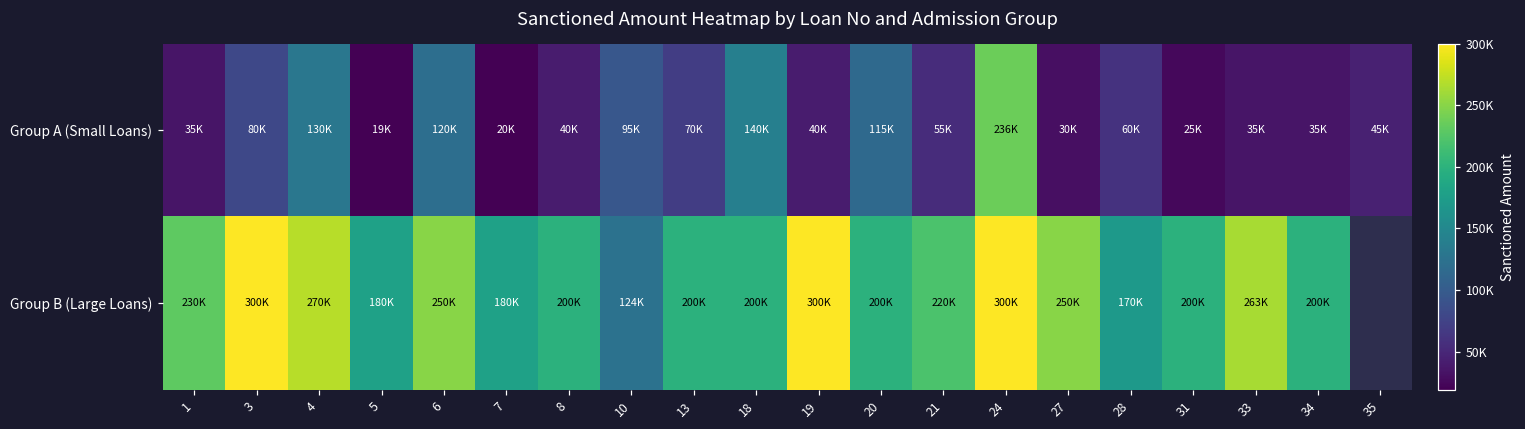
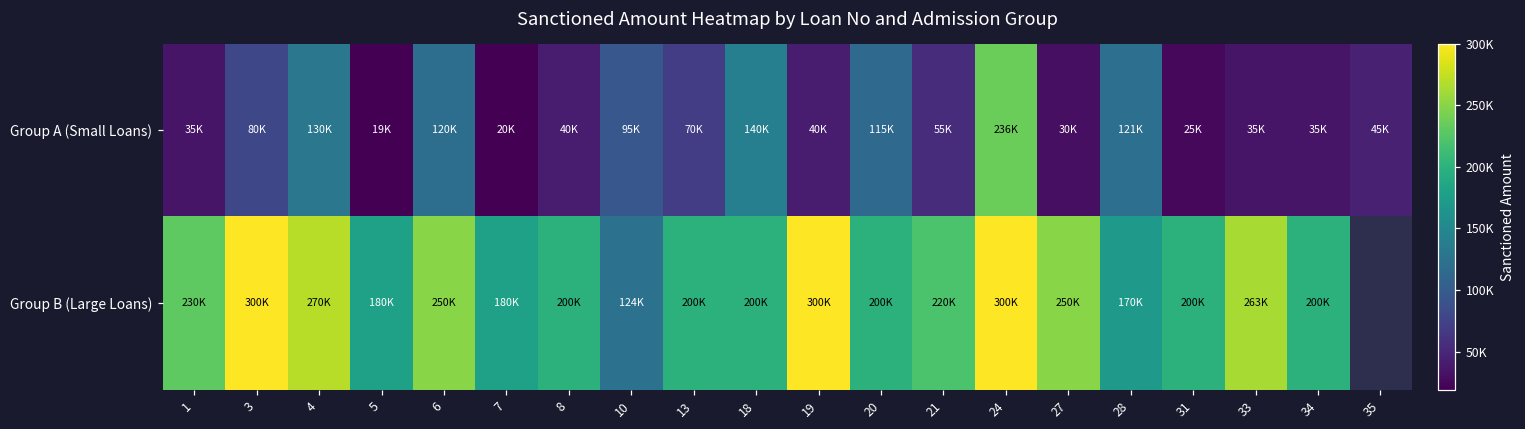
  {
    "Group A (Small Loans)": {
      "1": "35K",
      "3": "80K",
      "4": "130K",
      "5": "19K",
      "6": "120K",
      "7": "20K",
      "8": "40K",
      "10": "95K",
      "13": "70K",
      "18": "140K",
      "19": "40K",
      "20": "115K",
      "21": "55K",
      "24": "236K",
      "27": "30K",
-     "28": "60K",
+     "28": "121K",
      "31": "25K",
      "33": "35K",
      "34": "35K",
      "35": "45K"
    },
    "Group B (Large Loans)": {
      "1": "230K",
      "3": "300K",
      "4": "270K",
      "5": "180K",
      "6": "250K",
      "7": "180K",
      "8": "200K",
      "10": "124K",
      "13": "200K",
      "18": "200K",
      "19": "300K",
      "20": "200K",
      "21": "220K",
      "24": "300K",
      "27": "250K",
      "28": "170K",
      "31": "200K",
      "33": "263K",
      "34": "200K"
    }
  }
